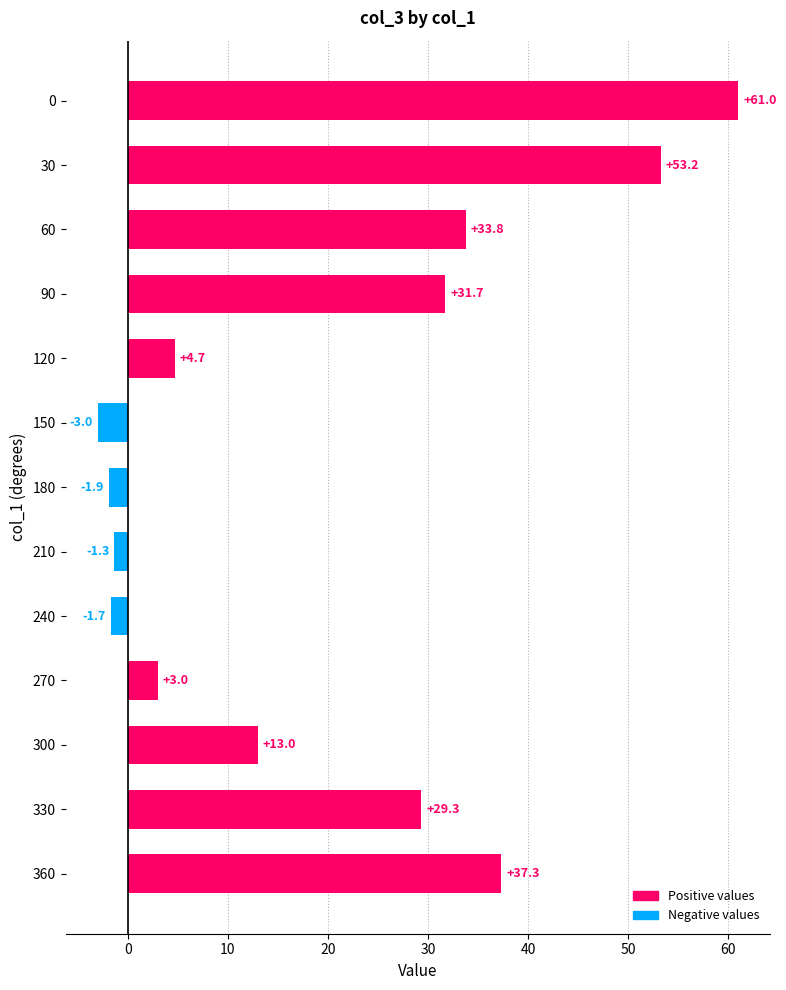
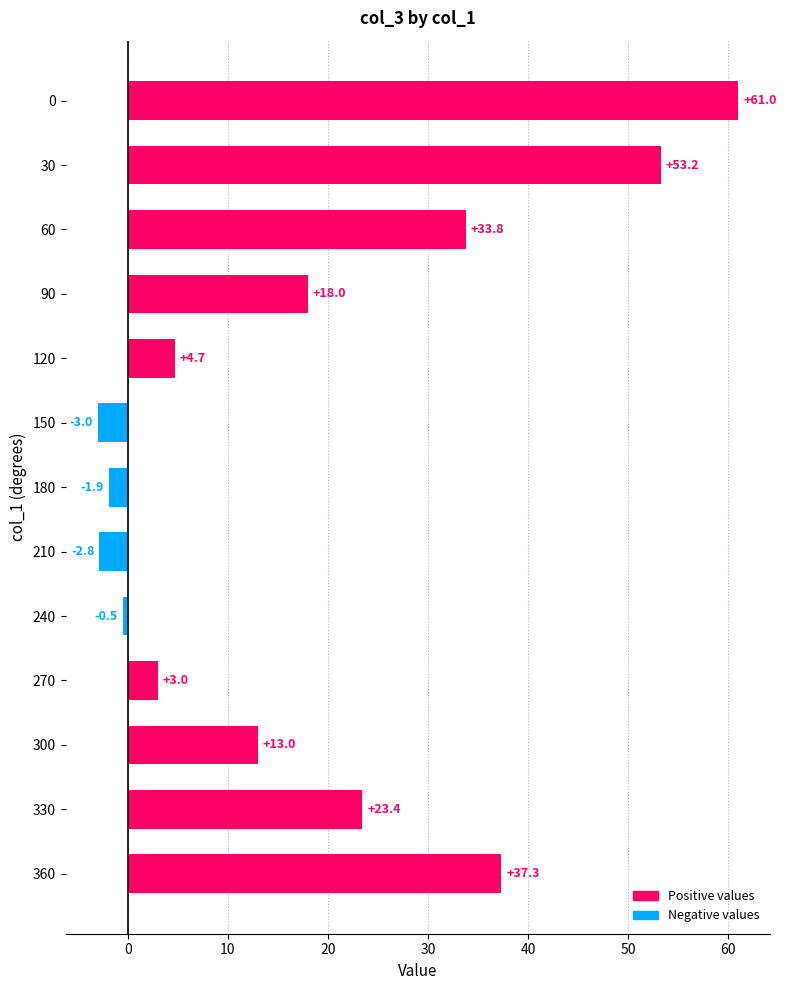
  {
    "0": "+61.0",
    "30": "+53.2",
    "60": "+33.8",
-   "90": "+31.7",
+   "90": "+18.0",
    "120": "+4.7",
    "150": "-3.0",
    "180": "-1.9",
-   "210": "-1.3",
-   "240": "-1.7",
+   "210": "-2.8",
+   "240": "-0.5",
    "270": "+3.0",
    "300": "+13.0",
-   "330": "+29.3",
+   "330": "+23.4",
    "360": "+37.3"
  }
